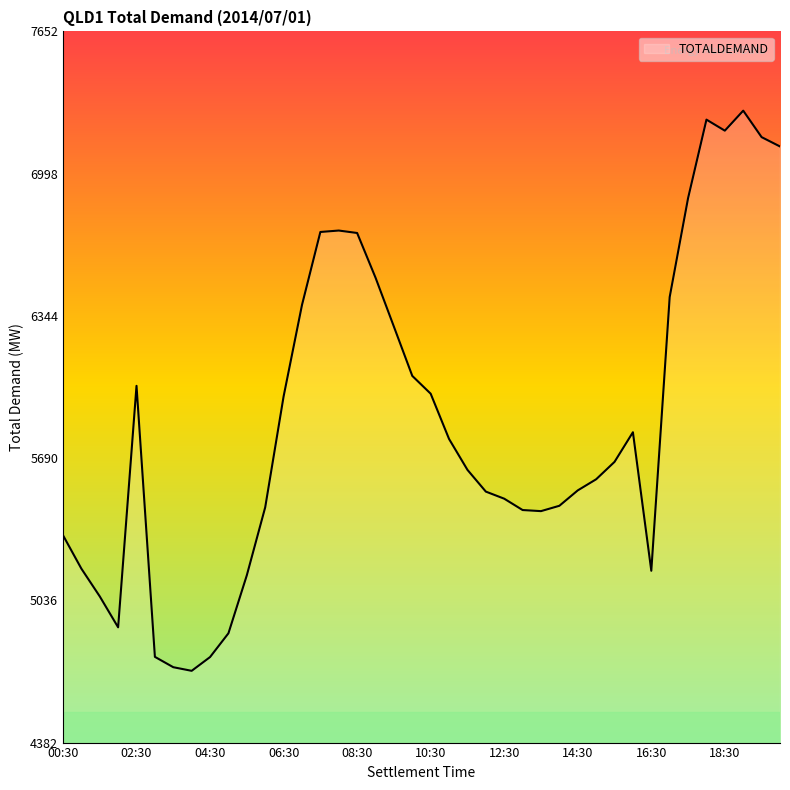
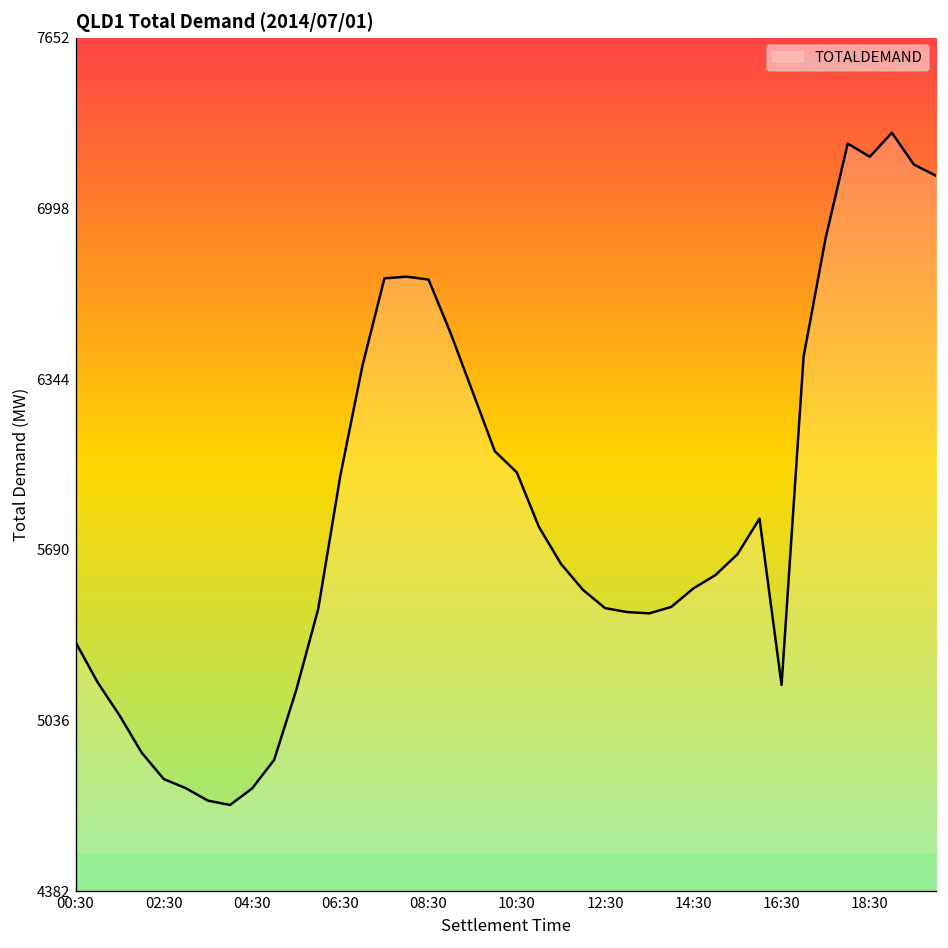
  {
    "00:30": 5340,
-   "02:30": 6020,
+   "02:30": 4810,
    "04:30": 4780,
    "06:30": 5970,
    "08:30": 6730,
    "10:30": 5990,
-   "12:30": 5500,
+   "12:30": 5470,
    "14:30": 5540,
    "16:30": 5170,
    "18:30": 7200
  }
